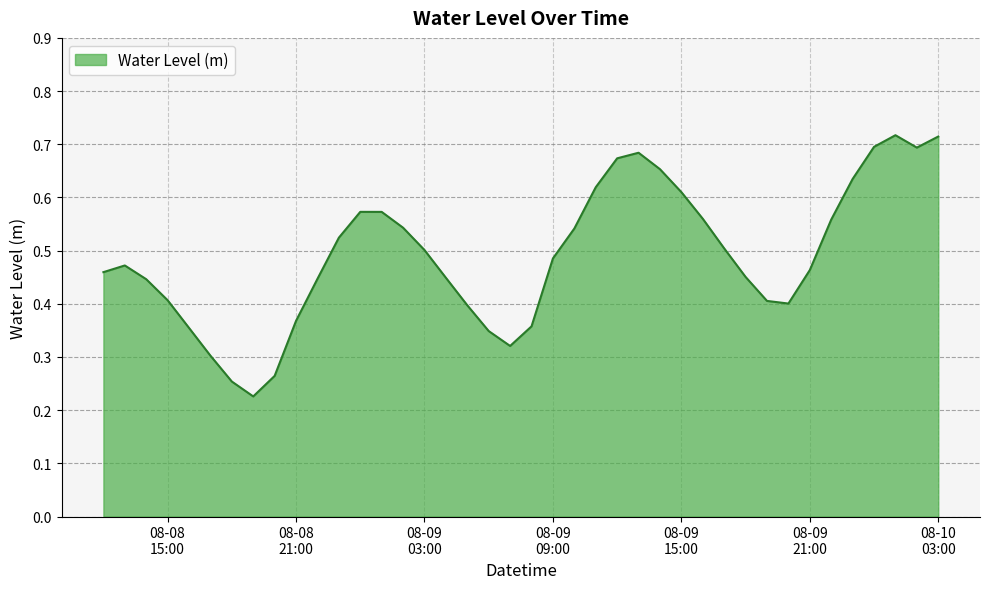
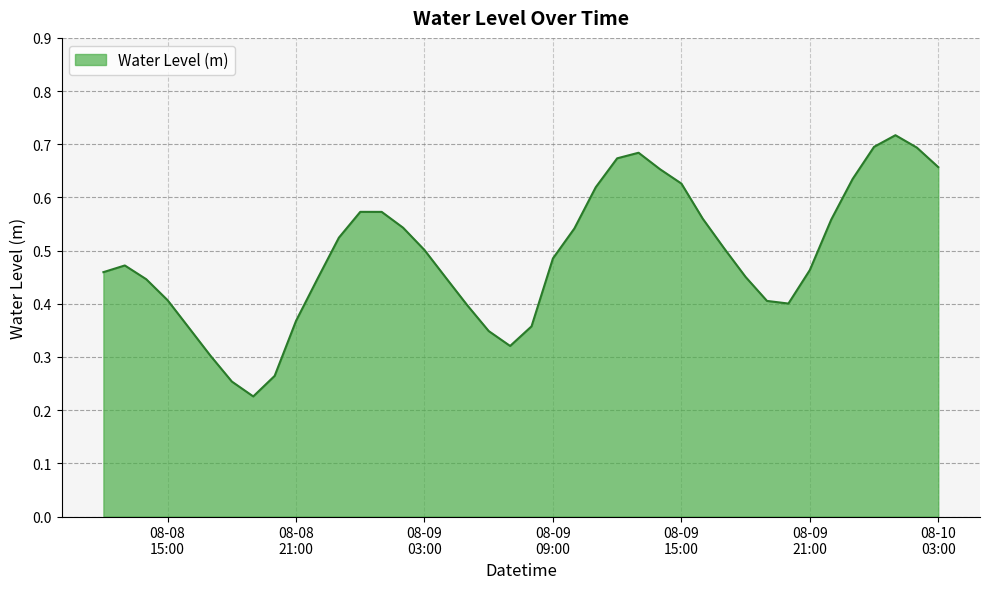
  {
    "08-08 15:00": 0.41,
    "08-08 21:00": 0.37,
    "08-09 03:00": 0.50,
    "08-09 09:00": 0.49,
-   "08-09 15:00": 0.61,
+   "08-09 15:00": 0.63,
    "08-09 21:00": 0.46,
-   "08-10 03:00": 0.71
+   "08-10 03:00": 0.66
  }
